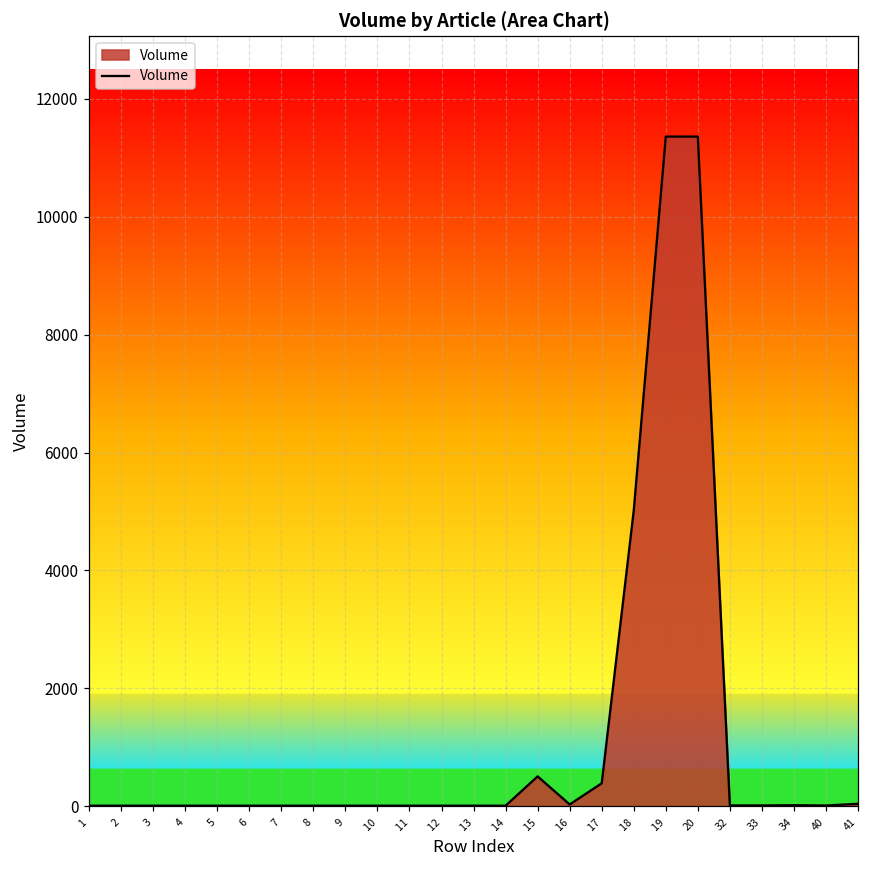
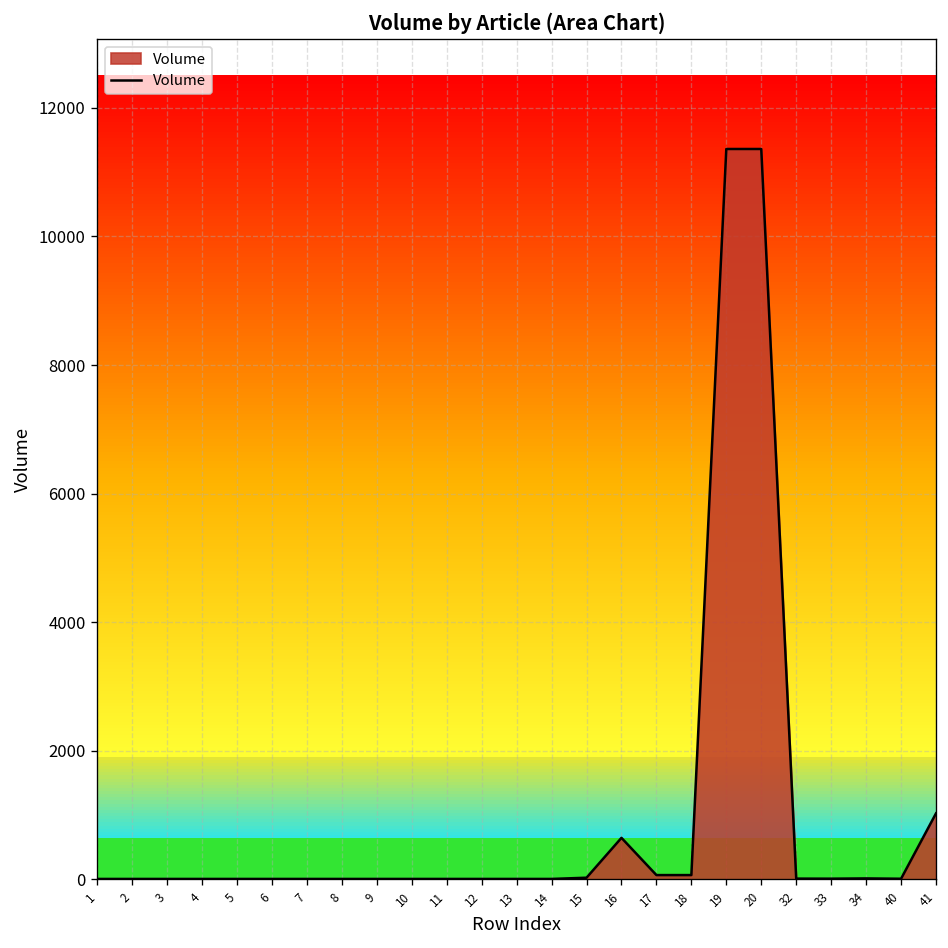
  {
    "1": 0,
    "2": 0,
    "3": 0,
    "4": 0,
    "5": 0,
    "6": 0,
    "7": 0,
    "8": 0,
    "9": 0,
    "10": 0,
    "11": 0,
    "12": 0,
    "13": 0,
    "14": 0,
-   "15": 500,
-   "16": 0,
-   "17": 400,
-   "18": 5000,
+   "15": 0,
+   "16": 600,
+   "17": 100,
+   "18": 100,
    "19": 11400,
    "20": 11400,
    "32": 0,
    "33": 0,
    "34": 0,
    "40": 0,
-   "41": 0
+   "41": 1000
  }
